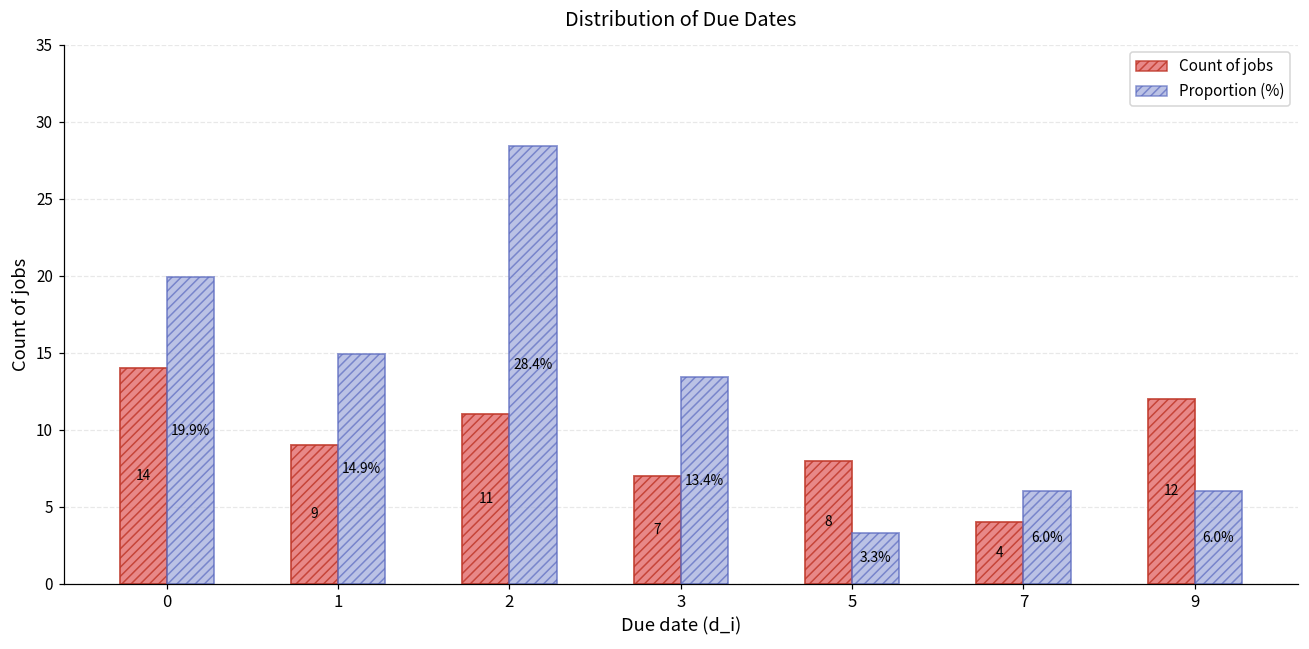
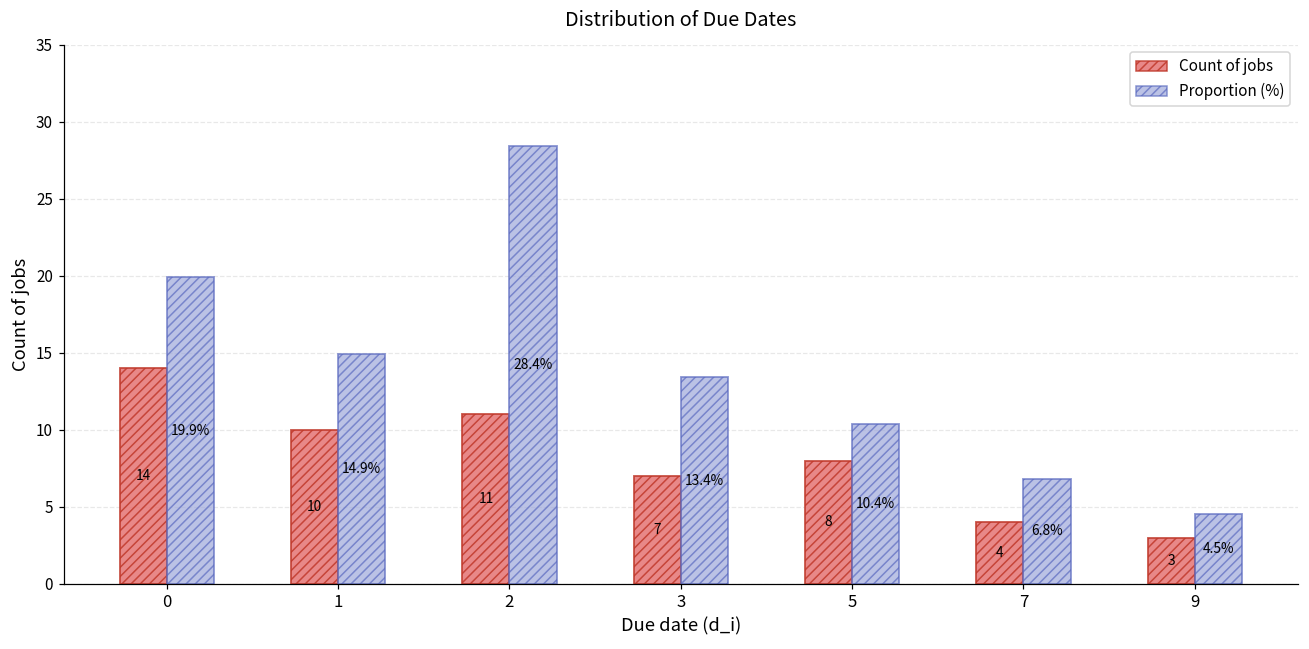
  {
    "Count of jobs": {
      "0": "14",
-     "1": "9",
+     "1": "10",
      "2": "11",
      "3": "7",
      "5": "8",
      "7": "4",
-     "9": "12"
+     "9": "3"
    },
    "Proportion (%)": {
      "0": "19.9%",
      "1": "14.9%",
      "2": "28.4%",
      "3": "13.4%",
-     "5": "3.3%",
-     "7": "6.0%",
-     "9": "6.0%"
+     "5": "10.4%",
+     "7": "6.8%",
+     "9": "4.5%"
    }
  }
